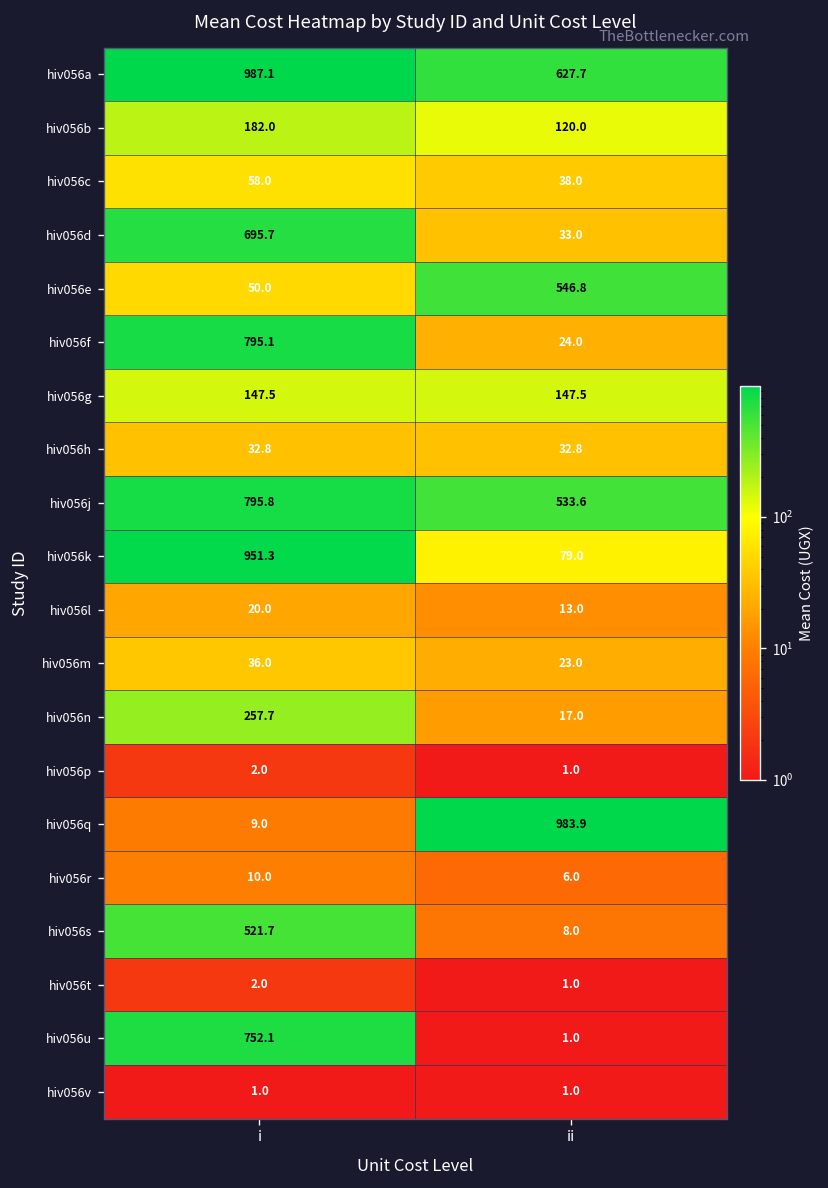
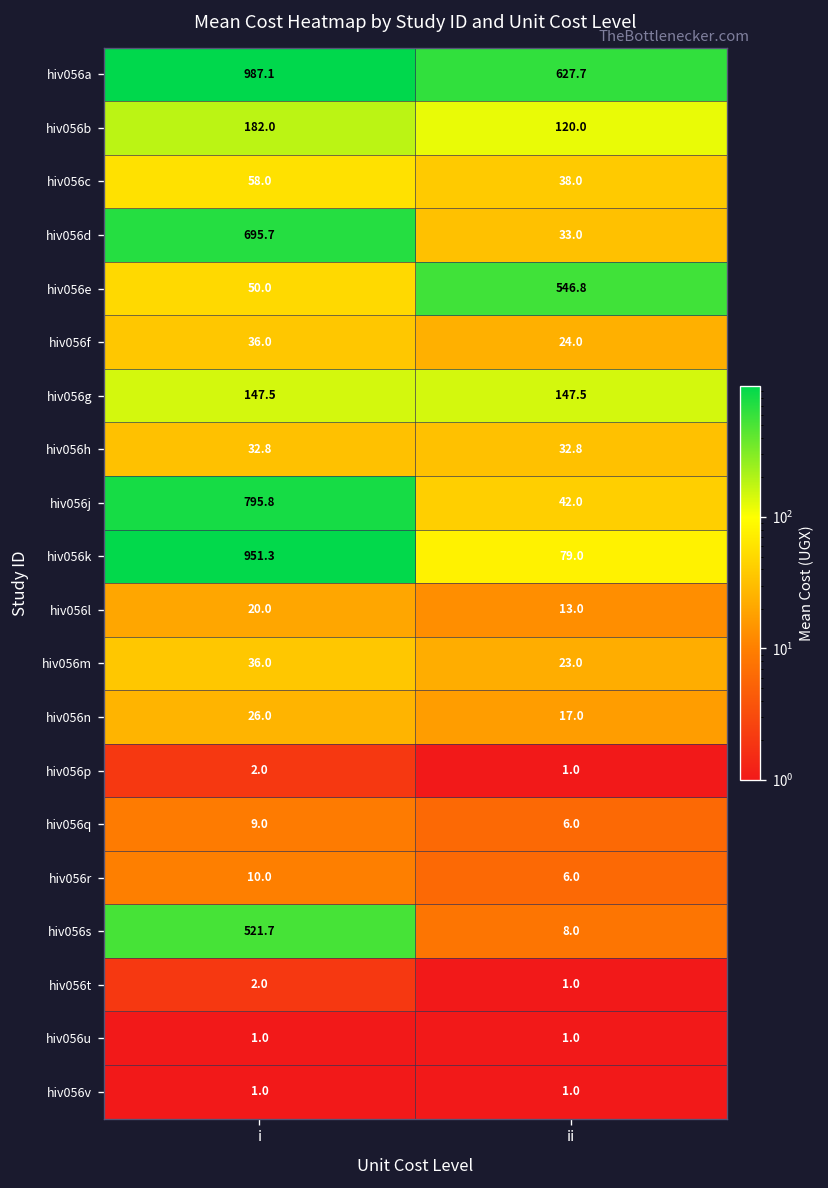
  {
    "hiv056a": {
      "i": 987.1,
      "ii": 627.7
    },
    "hiv056b": {
      "i": 182.0,
      "ii": 120.0
    },
    "hiv056c": {
      "i": 58.0,
      "ii": 38.0
    },
    "hiv056d": {
      "i": 695.7,
      "ii": 33.0
    },
    "hiv056e": {
      "i": 50.0,
      "ii": 546.8
    },
    "hiv056f": {
-     "i": 795.1,
+     "i": 36.0,
      "ii": 24.0
    },
    "hiv056g": {
      "i": 147.5,
      "ii": 147.5
    },
    "hiv056h": {
      "i": 32.8,
      "ii": 32.8
    },
    "hiv056j": {
      "i": 795.8,
-     "ii": 533.6
+     "ii": 42.0
    },
    "hiv056k": {
      "i": 951.3,
      "ii": 79.0
    },
    "hiv056l": {
      "i": 20.0,
      "ii": 13.0
    },
    "hiv056m": {
      "i": 36.0,
      "ii": 23.0
    },
    "hiv056n": {
-     "i": 257.7,
+     "i": 26.0,
      "ii": 17.0
    },
    "hiv056p": {
      "i": 2.0,
      "ii": 1.0
    },
    "hiv056q": {
      "i": 9.0,
-     "ii": 983.9
+     "ii": 6.0
    },
    "hiv056r": {
      "i": 10.0,
      "ii": 6.0
    },
    "hiv056s": {
      "i": 521.7,
      "ii": 8.0
    },
    "hiv056t": {
      "i": 2.0,
      "ii": 1.0
    },
    "hiv056u": {
-     "i": 752.1,
+     "i": 1.0,
      "ii": 1.0
    },
    "hiv056v": {
      "i": 1.0,
      "ii": 1.0
    }
  }
